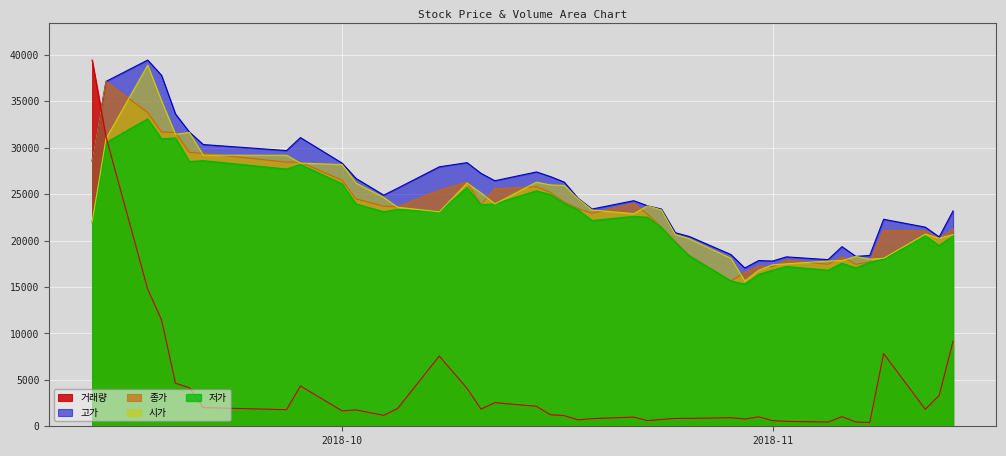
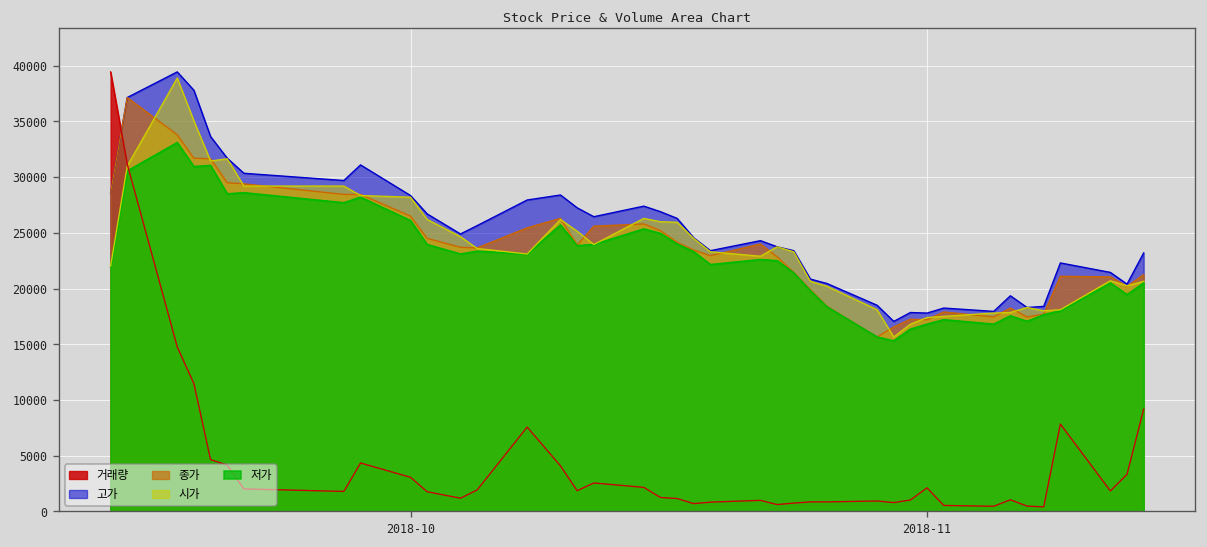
  {
    "거래량": {
-     "2018-10": 2000,
-     "2018-11": 1000
+     "2018-10": 3000,
+     "2018-11": 2000
    },
    "고가": {
      "2018-11": 18000
    },
    "종가": {
      "2018-10": 27000
    },
    "저가": {
      "2018-10": 26000,
      "2018-11": 17000
    }
  }
